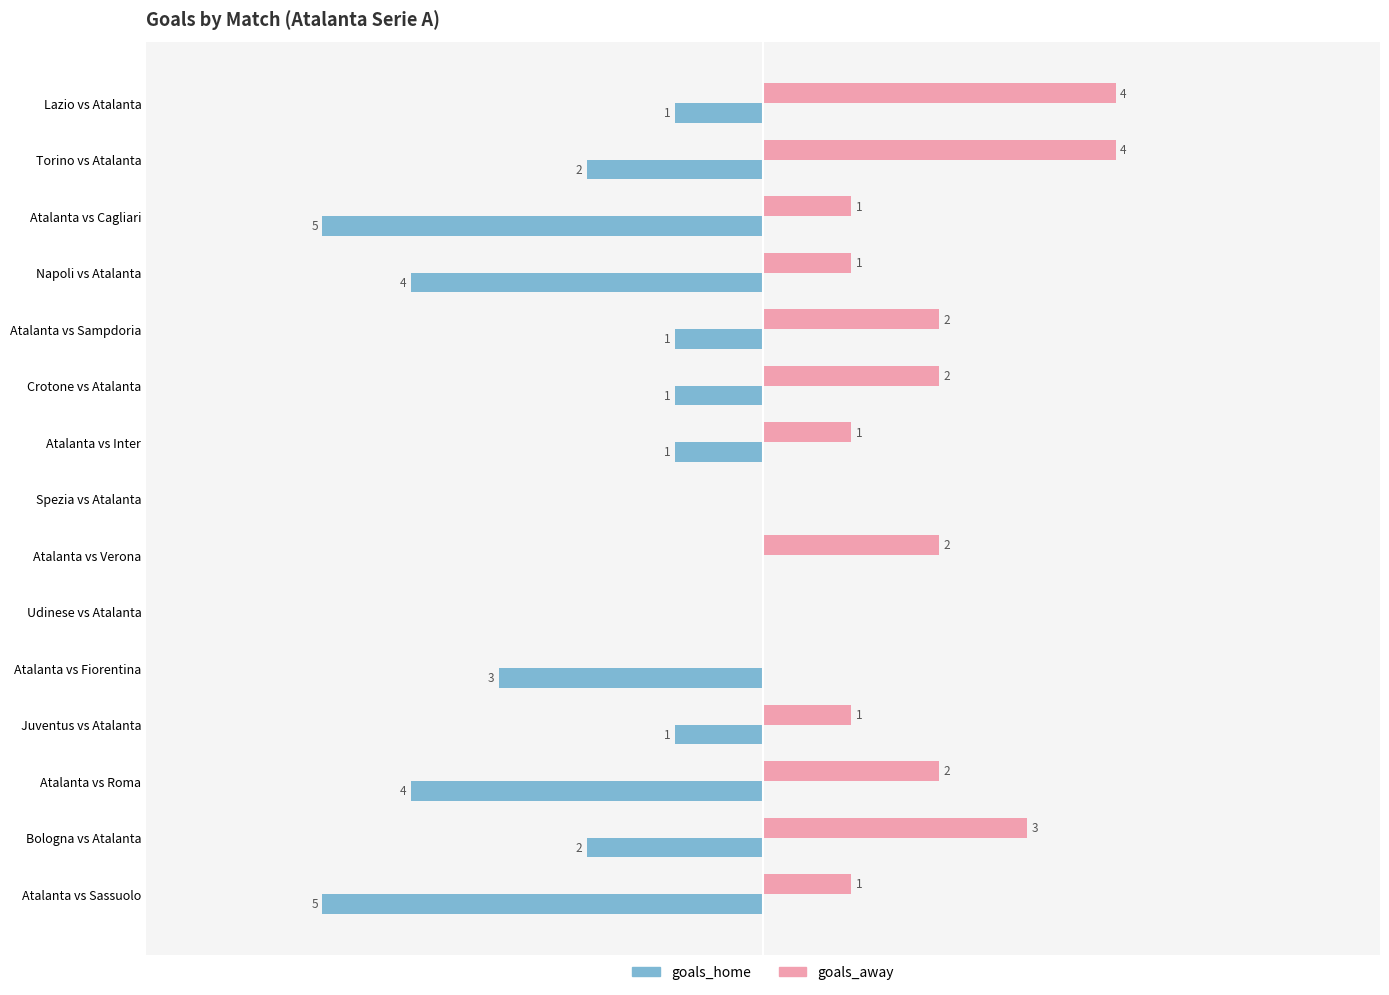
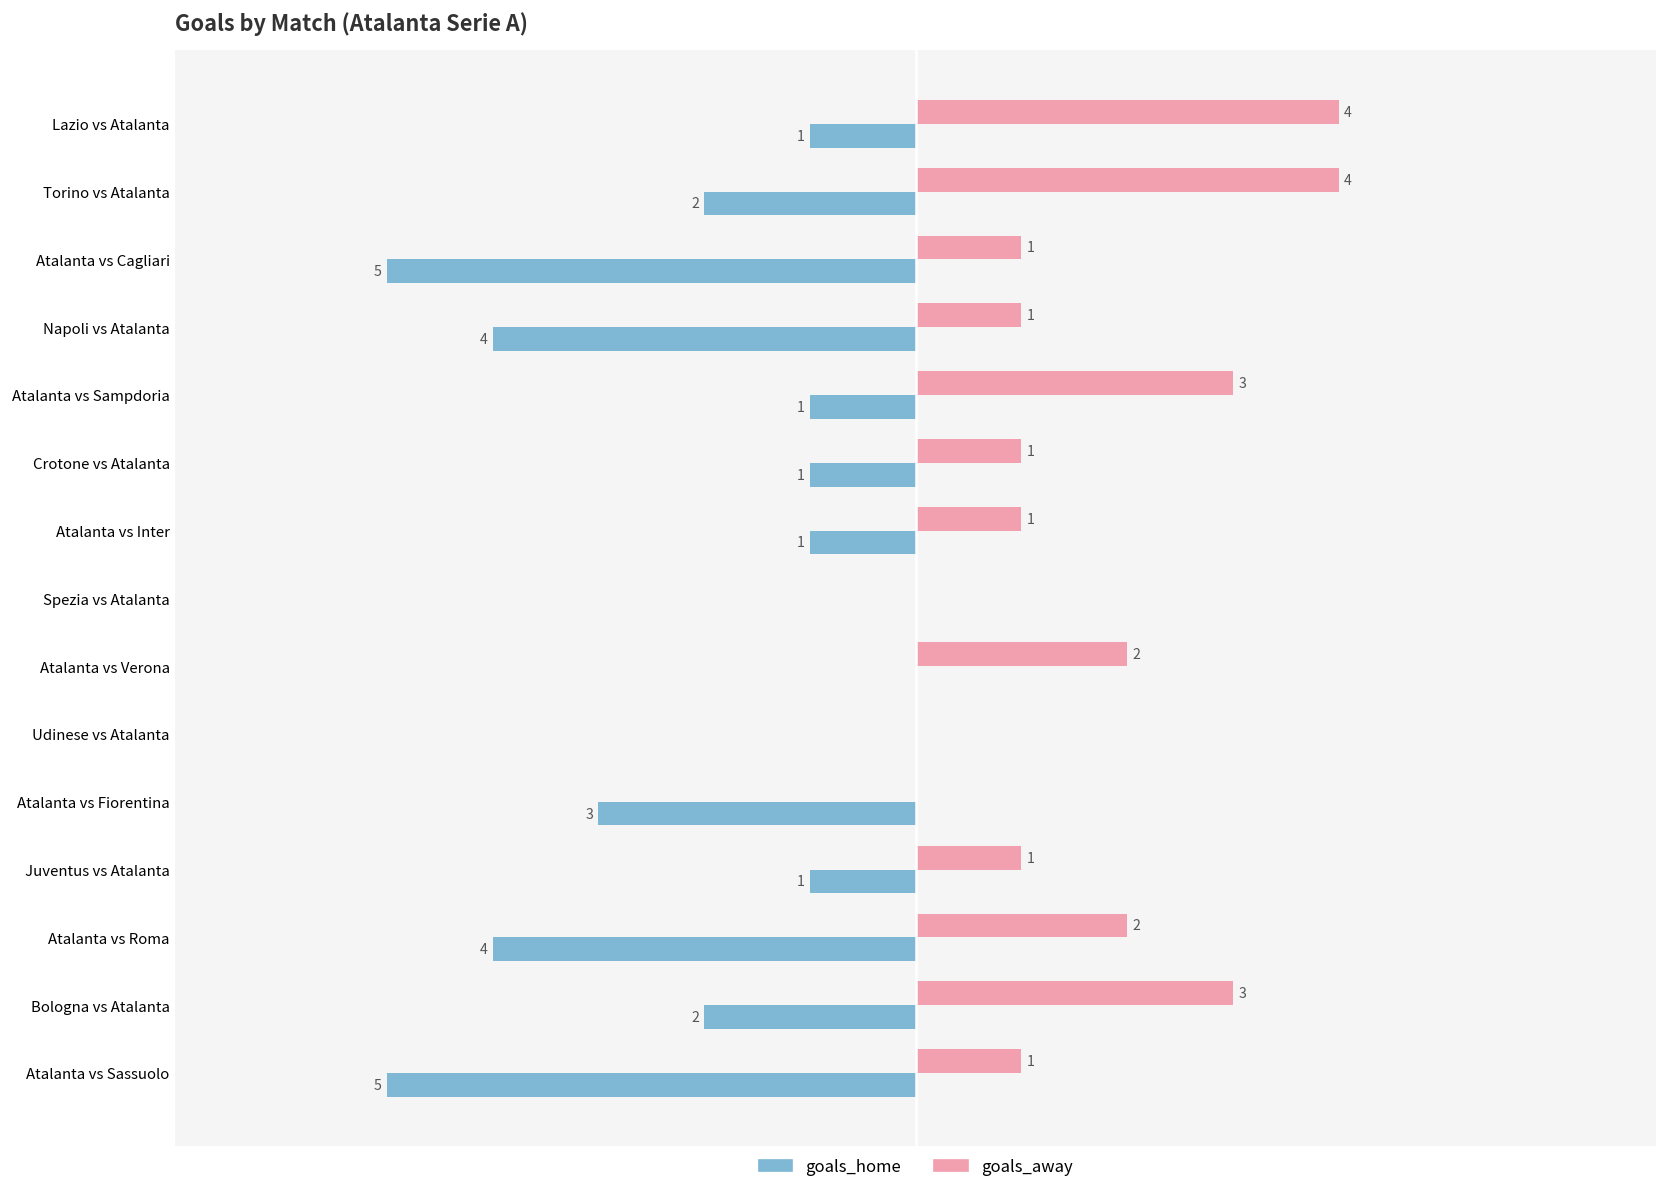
  {
    "goals_away": {
      "Lazio vs Atalanta": 4,
      "Torino vs Atalanta": 4,
      "Atalanta vs Cagliari": 1,
      "Napoli vs Atalanta": 1,
-     "Atalanta vs Sampdoria": 2,
-     "Crotone vs Atalanta": 2,
+     "Atalanta vs Sampdoria": 3,
+     "Crotone vs Atalanta": 1,
      "Atalanta vs Inter": 1,
      "Atalanta vs Verona": 2,
      "Juventus vs Atalanta": 1,
      "Atalanta vs Roma": 2,
      "Bologna vs Atalanta": 3,
      "Atalanta vs Sassuolo": 1
    }
  }
